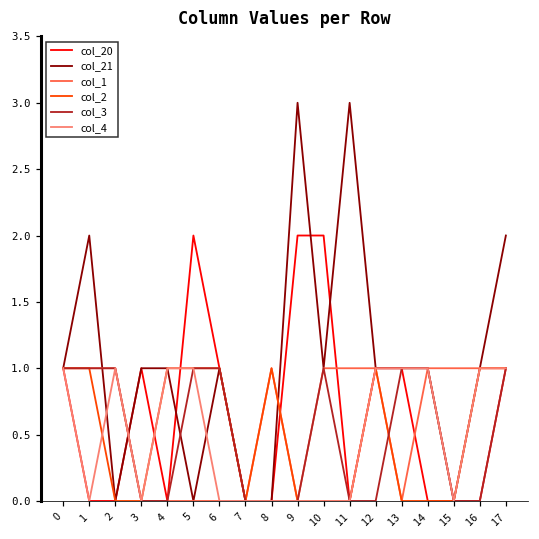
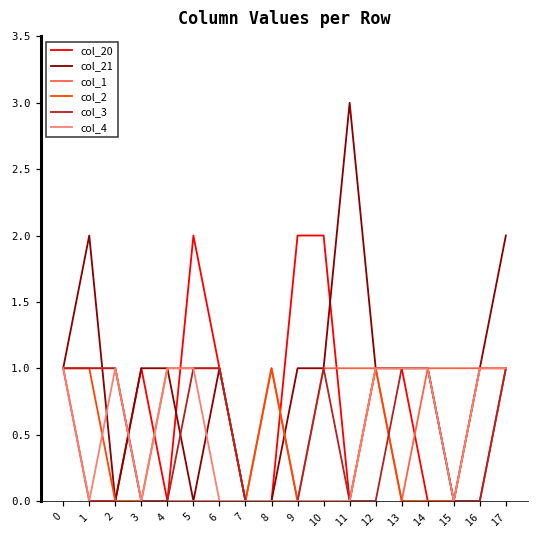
  {
    "col_20": {
      "5": 2,
      "9": 2,
      "10": 2
    },
    "col_21": {
      "1": 2,
-     "9": 3,
+     "9": 1,
      "11": 3,
      "17": 2
    },
    "col_3": {
      "12": 0
    }
  }
